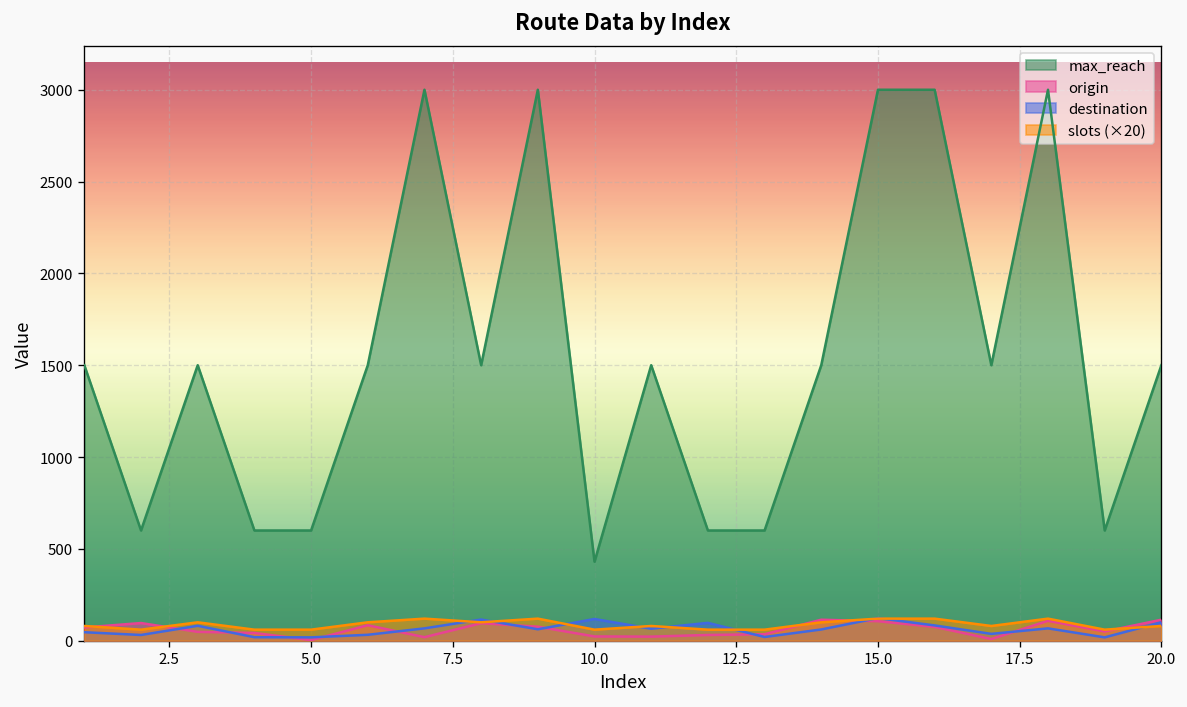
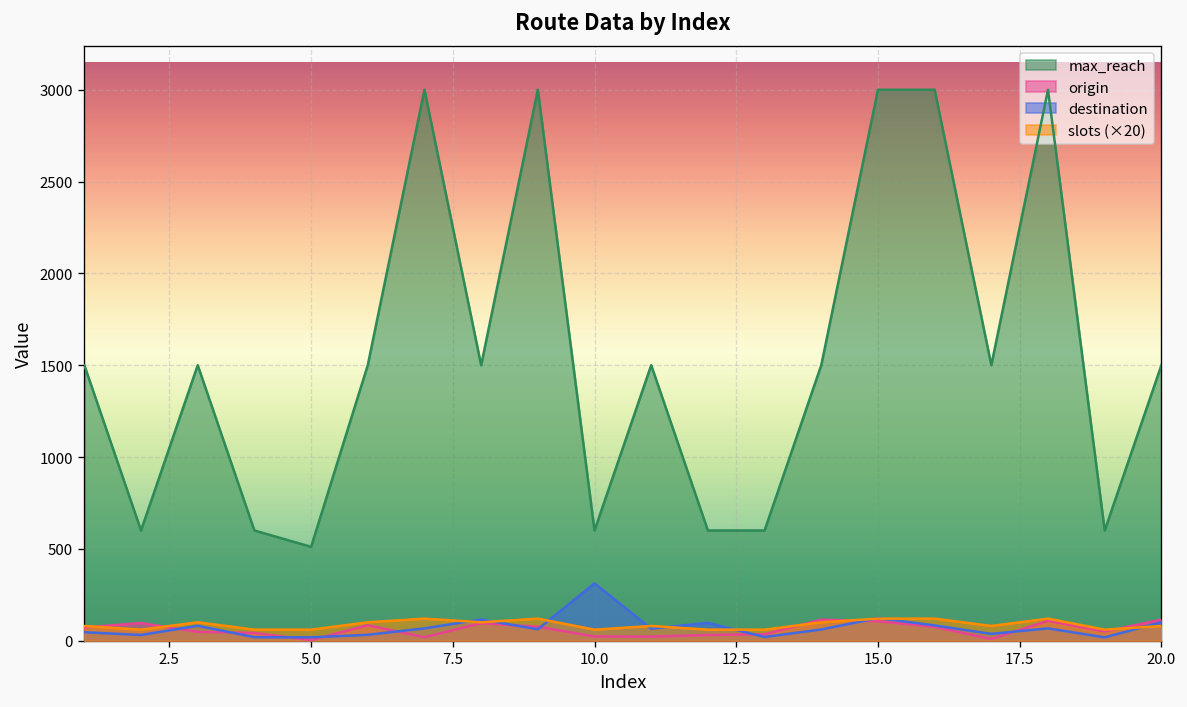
  {
    "max_reach": {
-     "5.0": 600,
-     "10.0": 430,
+     "5.0": 510,
+     "10.0": 600,
      "15.0": 3000,
      "20.0": 1500
    },
    "origin": {
      "10.0": 20
    },
    "destination": {
-     "10.0": 120
+     "10.0": 310
    },
    "slots (×20)": {
      "5.0": 60,
      "10.0": 60,
      "20.0": 80
    }
  }
